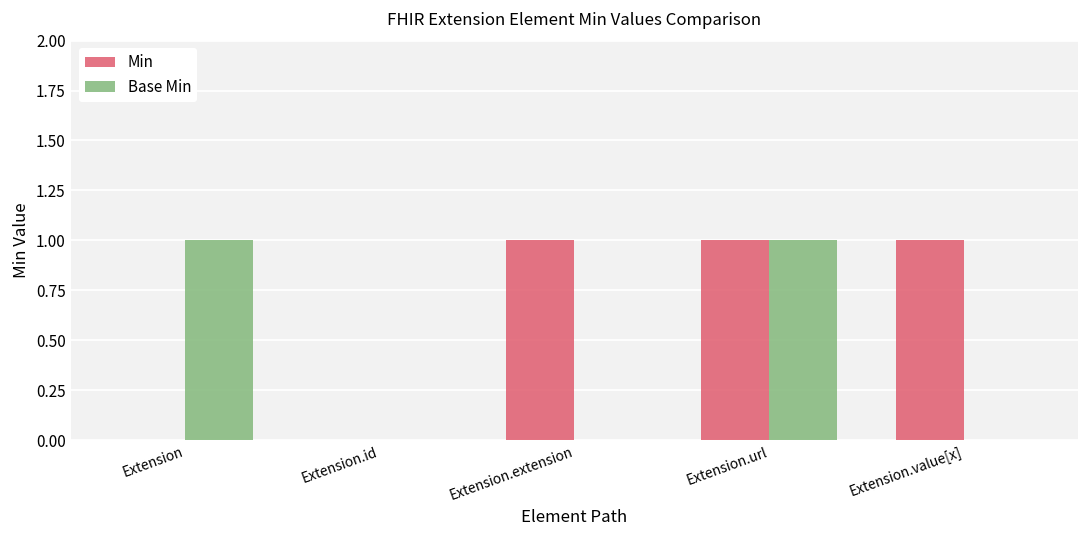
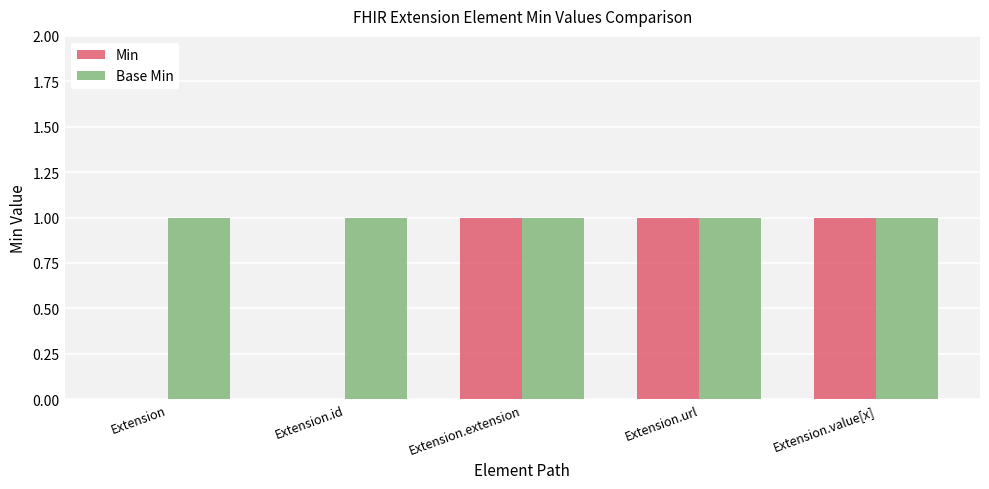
  {
    "Min": {
      "Extension": 0,
      "Extension.id": 0,
      "Extension.extension": 1,
      "Extension.url": 1,
      "Extension.value[x]": 1
    },
    "Base Min": {
      "Extension": 1,
-     "Extension.id": 0,
-     "Extension.extension": 0,
+     "Extension.id": 1,
+     "Extension.extension": 1,
      "Extension.url": 1,
-     "Extension.value[x]": 0
+     "Extension.value[x]": 1
    }
  }
